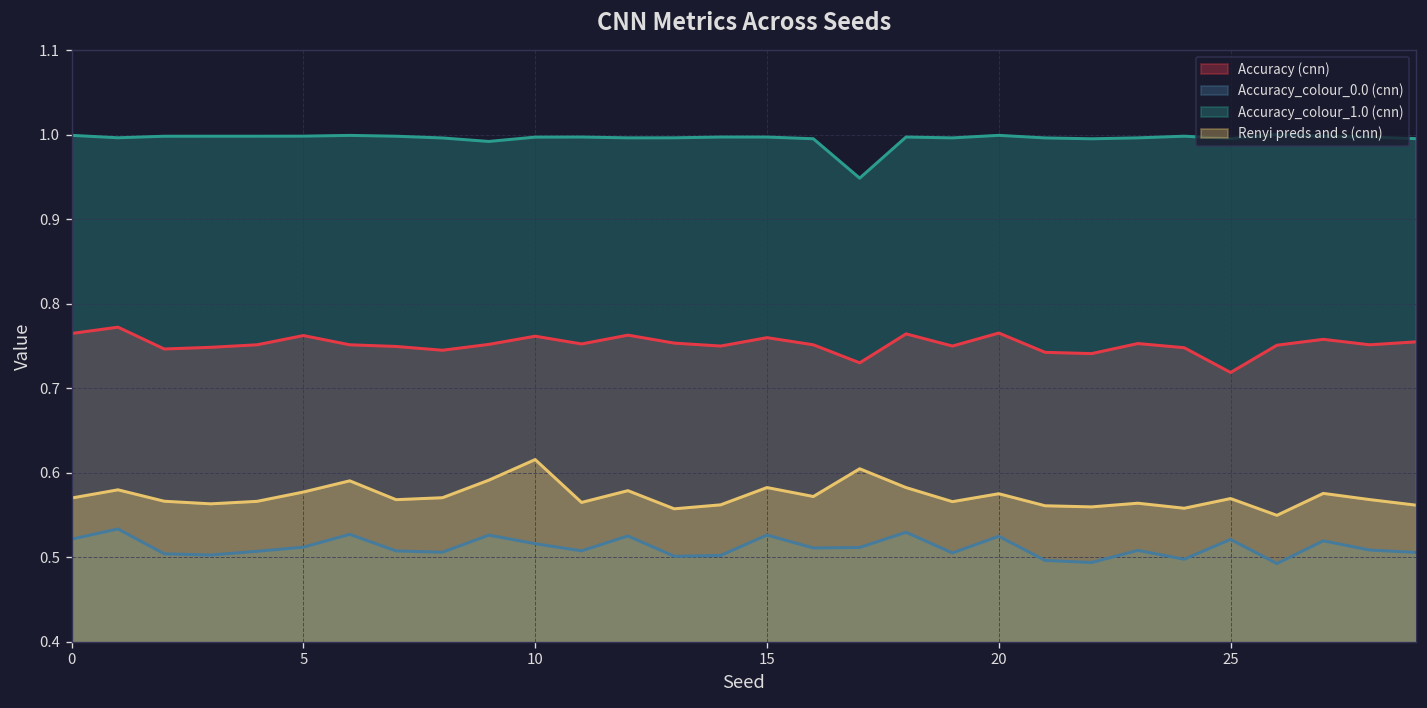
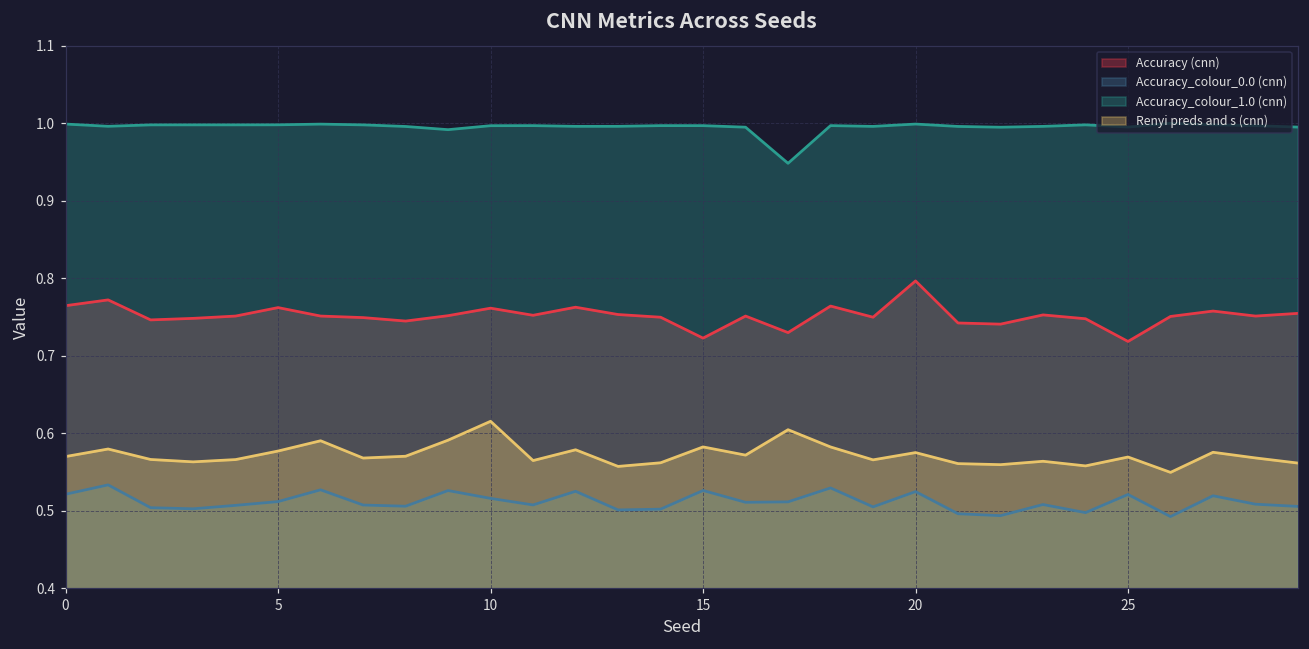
  {
    "Accuracy (cnn)": {
      "0": 0.76,
      "5": 0.76,
      "10": 0.76,
-     "15": 0.76,
-     "20": 0.77,
+     "15": 0.72,
+     "20": 0.80,
      "25": 0.72
    },
    "Renyi preds and s (cnn)": {
      "0": 0.57,
      "5": 0.58,
      "10": 0.62,
      "15": 0.58,
      "20": 0.58,
      "25": 0.57
    }
  }
